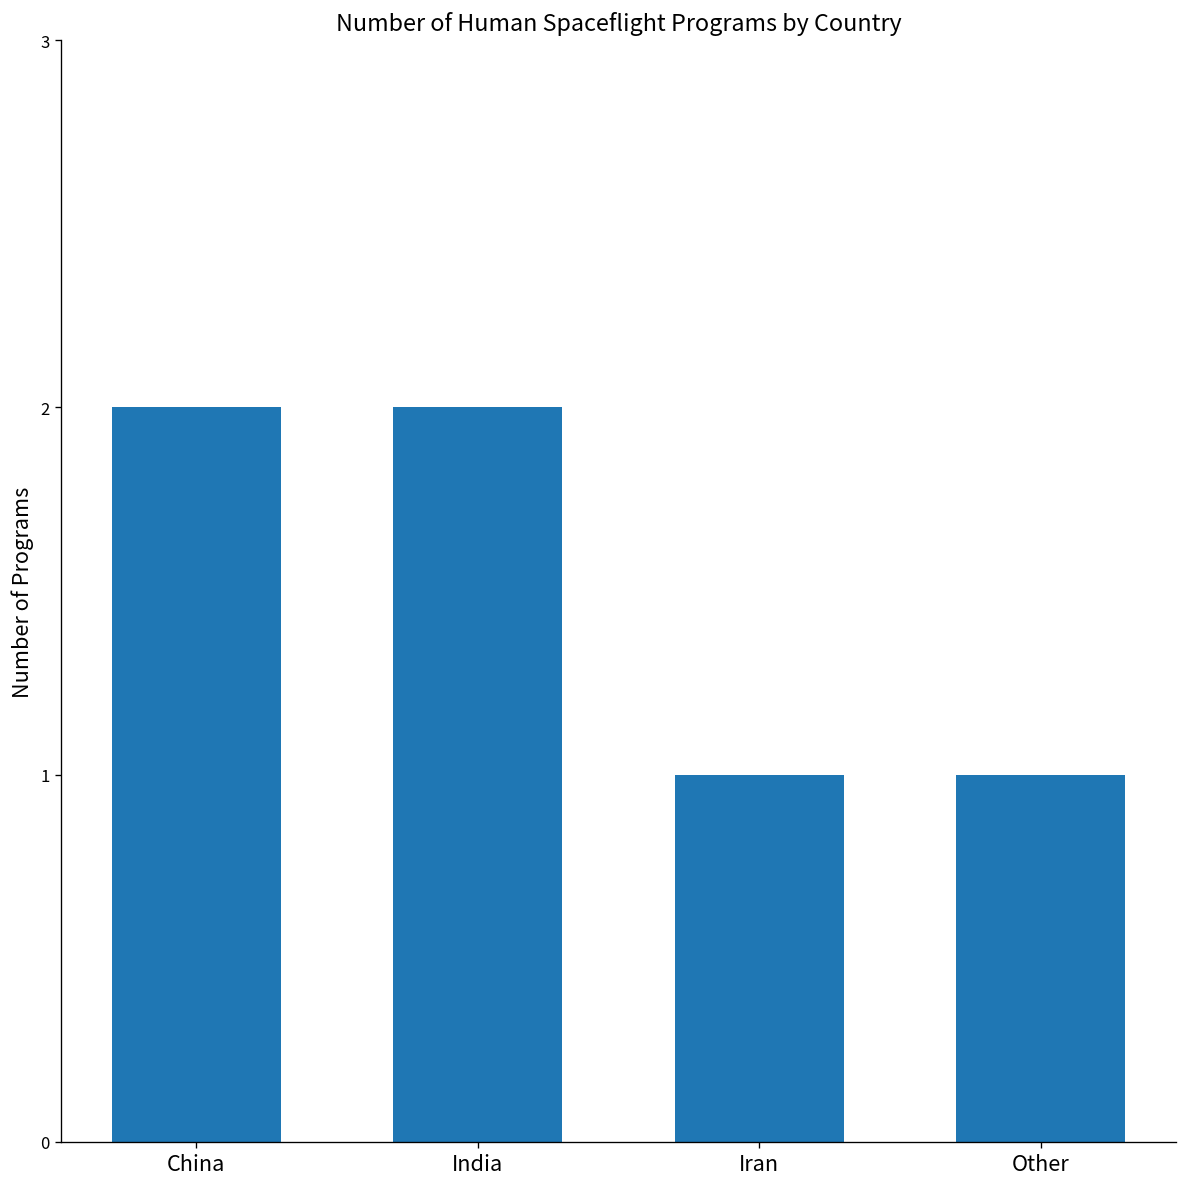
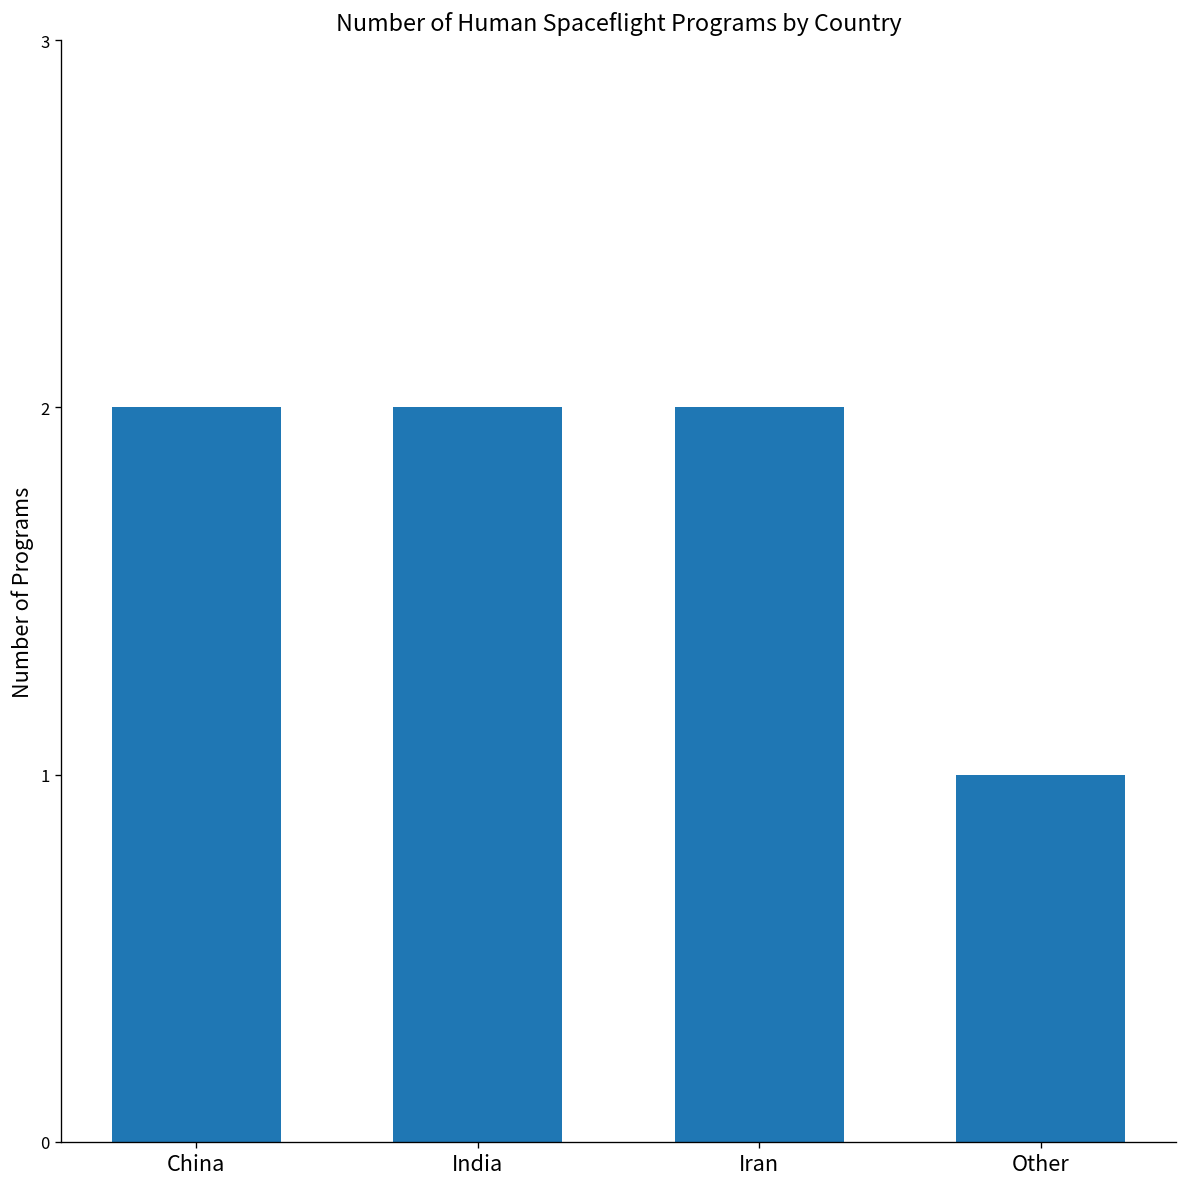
  {
    "China": 2,
    "India": 2,
-   "Iran": 1,
+   "Iran": 2,
    "Other": 1
  }
